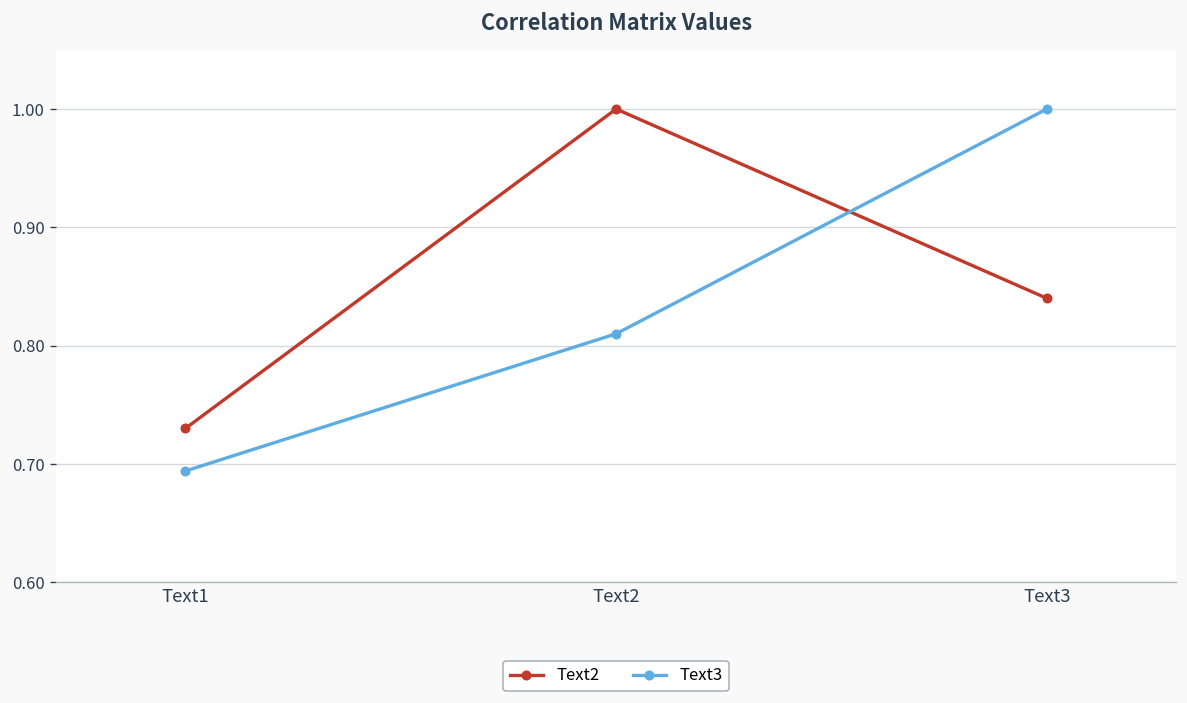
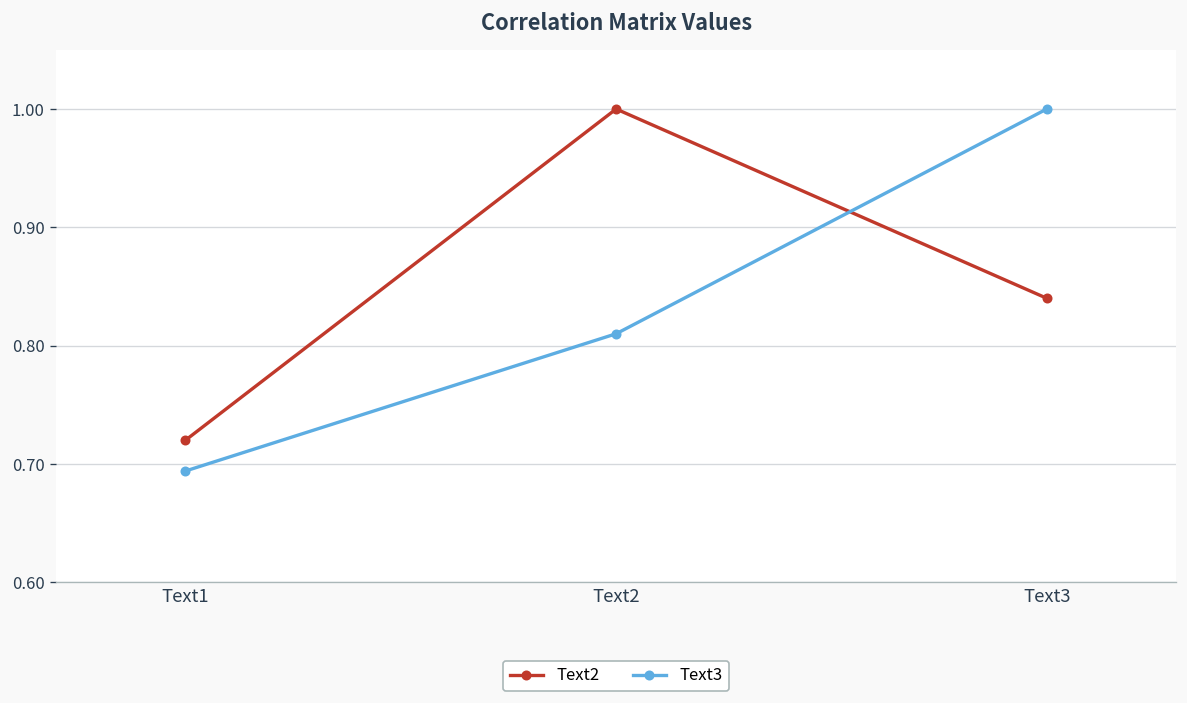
  {
    "Text2": {
-     "Text1": 0.73,
+     "Text1": 0.72,
      "Text2": 1.00,
      "Text3": 0.84
    },
    "Text3": {
      "Text1": 0.69,
      "Text2": 0.81,
      "Text3": 1.00
    }
  }
